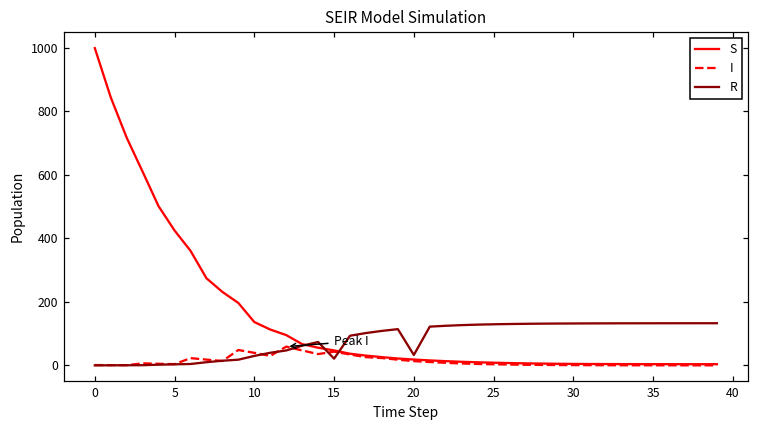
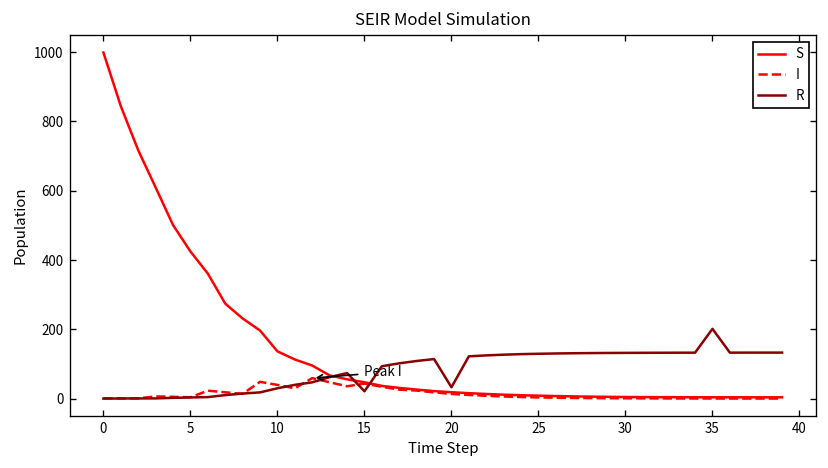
  {
    "R": {
      "10": 30,
      "15": 20,
      "20": 30,
      "25": 130,
      "30": 130,
-     "35": 130
+     "35": 200
    }
  }
